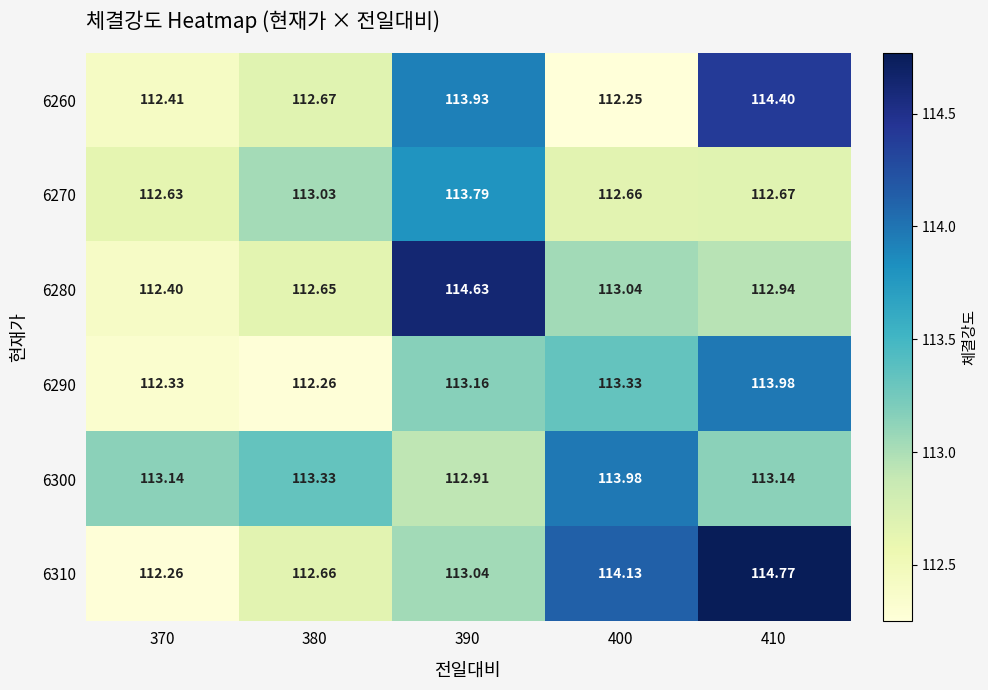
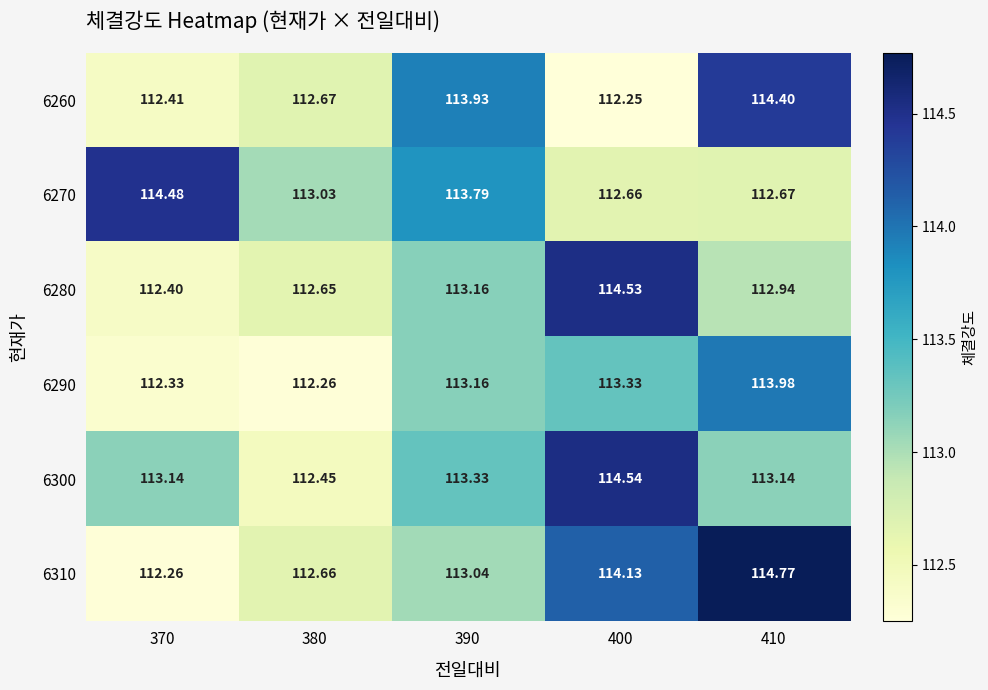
  {
    "6260": {
      "370": 112.41,
      "380": 112.67,
      "390": 113.93,
      "400": 112.25,
      "410": 114.40
    },
    "6270": {
-     "370": 112.63,
+     "370": 114.48,
      "380": 113.03,
      "390": 113.79,
      "400": 112.66,
      "410": 112.67
    },
    "6280": {
      "370": 112.40,
      "380": 112.65,
-     "390": 114.63,
-     "400": 113.04,
+     "390": 113.16,
+     "400": 114.53,
      "410": 112.94
    },
    "6290": {
      "370": 112.33,
      "380": 112.26,
      "390": 113.16,
      "400": 113.33,
      "410": 113.98
    },
    "6300": {
      "370": 113.14,
-     "380": 113.33,
-     "390": 112.91,
-     "400": 113.98,
+     "380": 112.45,
+     "390": 113.33,
+     "400": 114.54,
      "410": 113.14
    },
    "6310": {
      "370": 112.26,
      "380": 112.66,
      "390": 113.04,
      "400": 114.13,
      "410": 114.77
    }
  }
